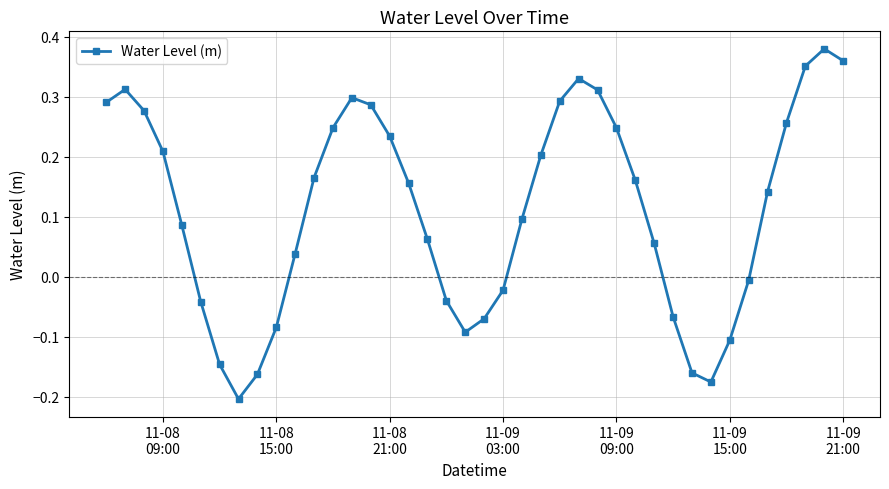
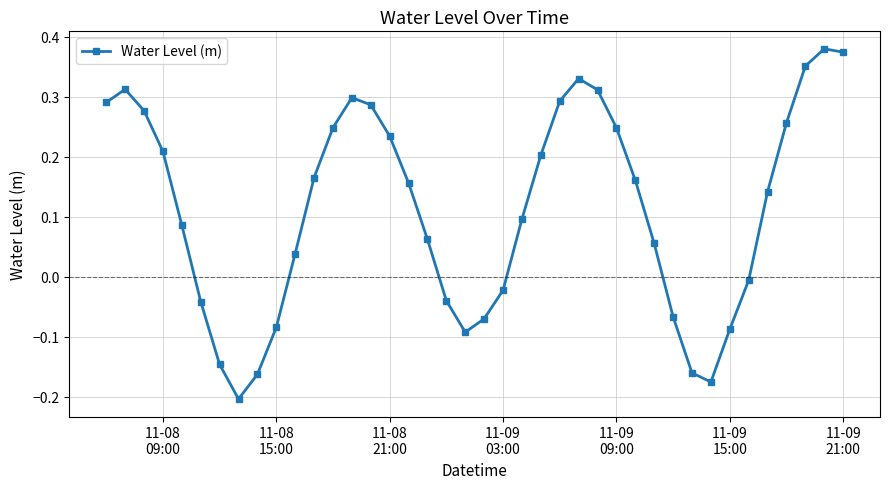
  {
    "11-08 09:00": 0.21,
    "11-08 15:00": -0.08,
    "11-08 21:00": 0.23,
    "11-09 03:00": -0.02,
    "11-09 09:00": 0.25,
-   "11-09 15:00": -0.11,
-   "11-09 21:00": 0.36
+   "11-09 15:00": -0.09,
+   "11-09 21:00": 0.37
  }
